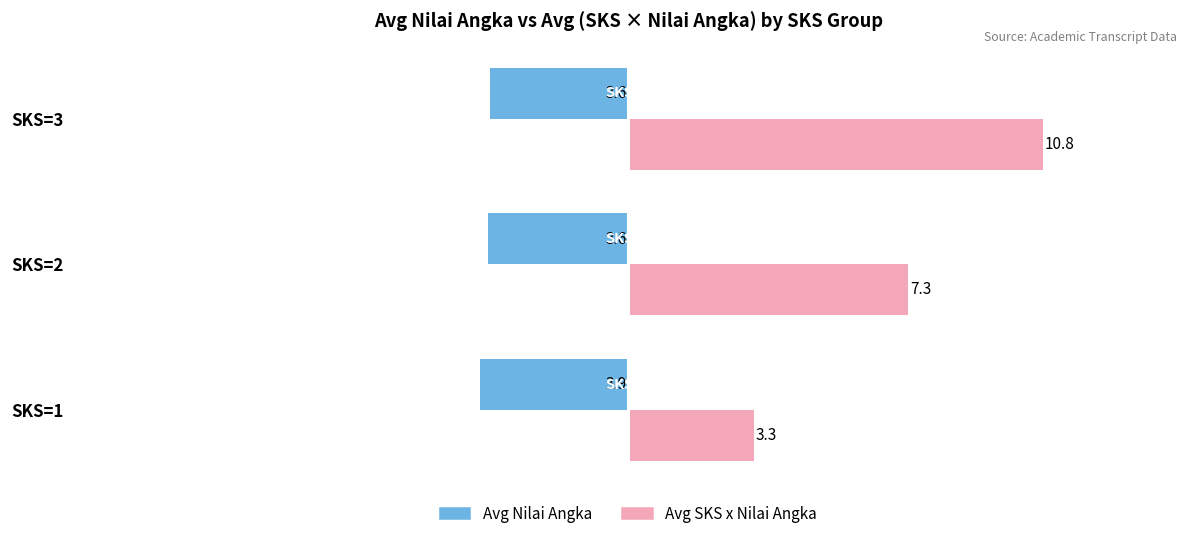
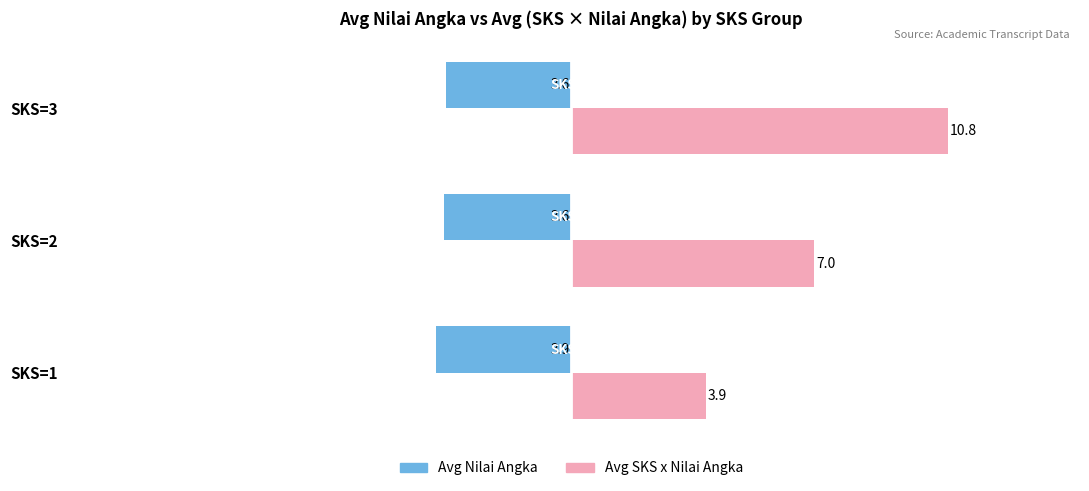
  {
    "Avg SKS x Nilai Angka": {
      "SKS=3": 10.8,
-     "SKS=2": 7.3,
-     "SKS=1": 3.3
+     "SKS=2": 7.0,
+     "SKS=1": 3.9
    }
  }
